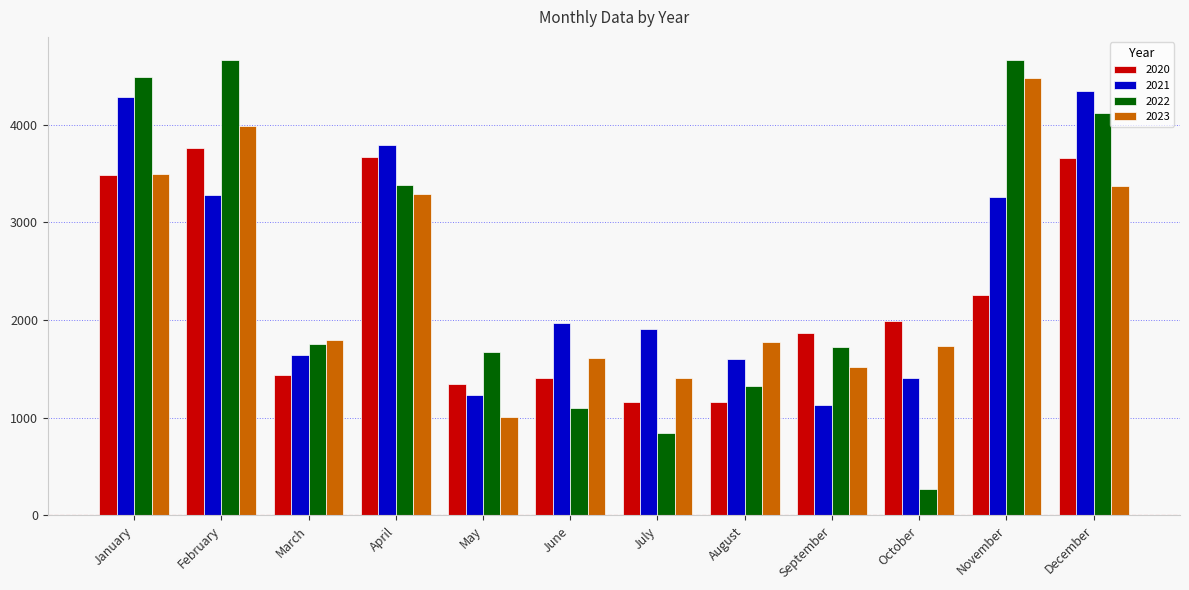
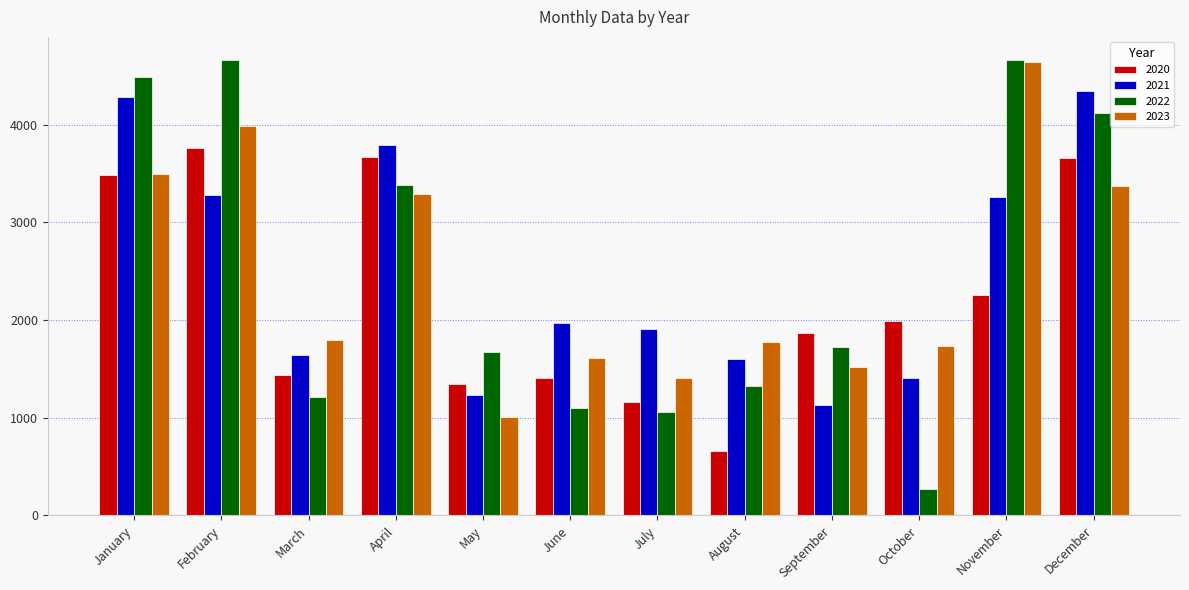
  {
    "2020": {
      "January": 3500,
      "February": 3800,
      "March": 1400,
      "April": 3700,
      "May": 1300,
      "June": 1400,
      "July": 1200,
-     "August": 1200,
+     "August": 700,
      "September": 1900,
      "October": 2000,
      "November": 2300,
      "December": 3700
    },
    "2021": {
      "January": 4300,
      "February": 3300,
      "March": 1600,
      "April": 3800,
      "May": 1200,
      "June": 2000,
      "July": 1900,
      "August": 1600,
      "September": 1100,
      "October": 1400,
      "November": 3300,
      "December": 4300
    },
    "2022": {
      "January": 4500,
      "February": 4700,
-     "March": 1800,
+     "March": 1200,
      "April": 3400,
      "May": 1700,
      "June": 1100,
-     "July": 800,
+     "July": 1100,
      "August": 1300,
      "September": 1700,
      "October": 300,
      "November": 4700,
      "December": 4100
    },
    "2023": {
      "January": 3500,
      "February": 4000,
      "March": 1800,
      "April": 3300,
      "May": 1000,
      "June": 1600,
      "July": 1400,
      "August": 1800,
      "September": 1500,
      "October": 1700,
-     "November": 4500,
+     "November": 4600,
      "December": 3400
    }
  }
